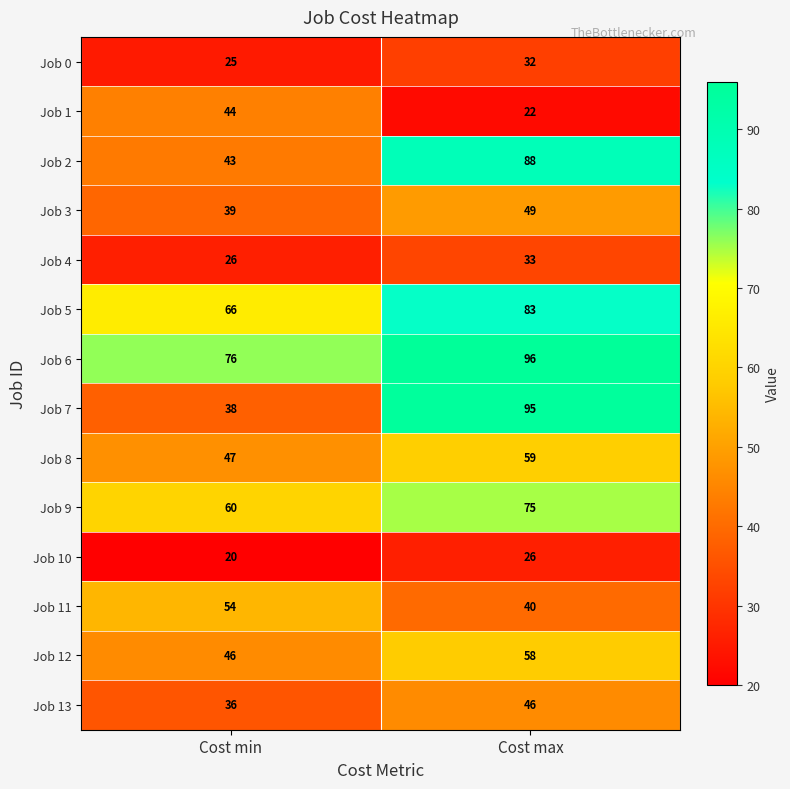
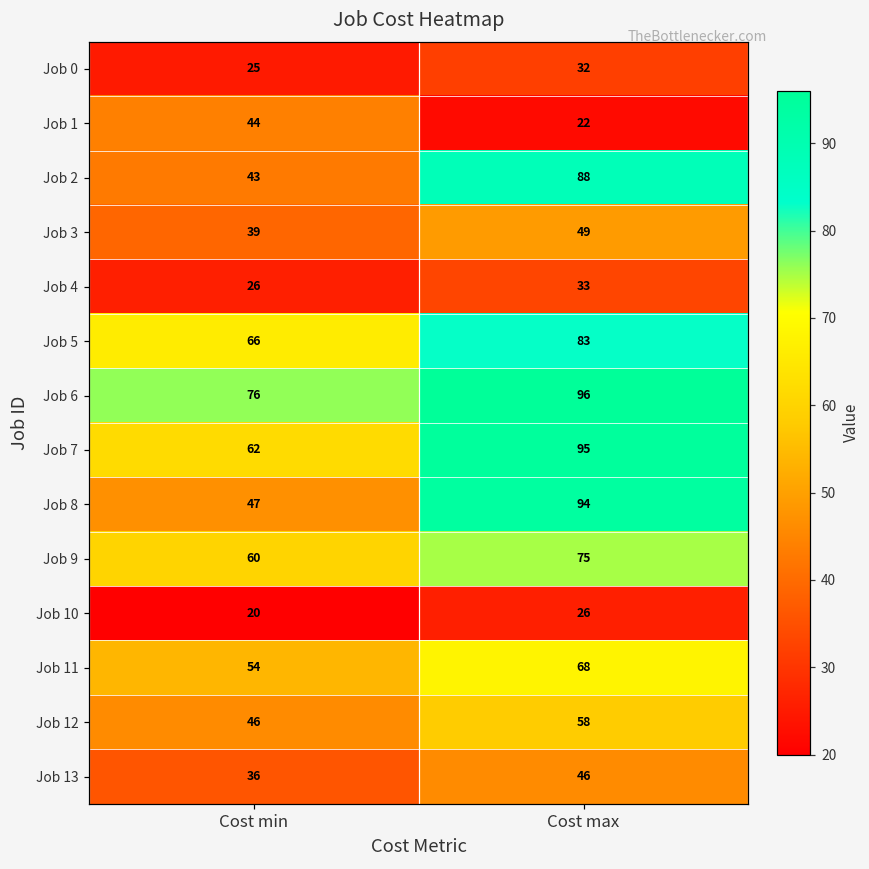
  {
    "Job 0": {
      "Cost min": 25,
      "Cost max": 32
    },
    "Job 1": {
      "Cost min": 44,
      "Cost max": 22
    },
    "Job 2": {
      "Cost min": 43,
      "Cost max": 88
    },
    "Job 3": {
      "Cost min": 39,
      "Cost max": 49
    },
    "Job 4": {
      "Cost min": 26,
      "Cost max": 33
    },
    "Job 5": {
      "Cost min": 66,
      "Cost max": 83
    },
    "Job 6": {
      "Cost min": 76,
      "Cost max": 96
    },
    "Job 7": {
-     "Cost min": 38,
+     "Cost min": 62,
      "Cost max": 95
    },
    "Job 8": {
      "Cost min": 47,
-     "Cost max": 59
+     "Cost max": 94
    },
    "Job 9": {
      "Cost min": 60,
      "Cost max": 75
    },
    "Job 10": {
      "Cost min": 20,
      "Cost max": 26
    },
    "Job 11": {
      "Cost min": 54,
-     "Cost max": 40
+     "Cost max": 68
    },
    "Job 12": {
      "Cost min": 46,
      "Cost max": 58
    },
    "Job 13": {
      "Cost min": 36,
      "Cost max": 46
    }
  }
